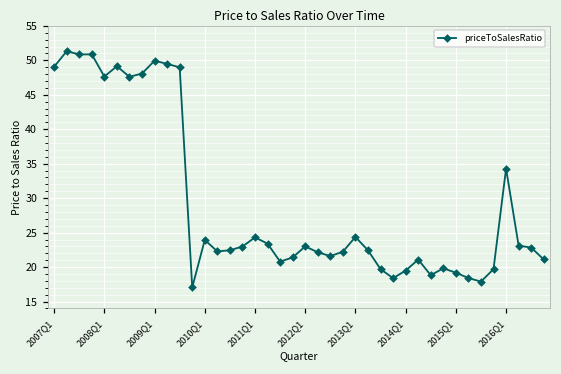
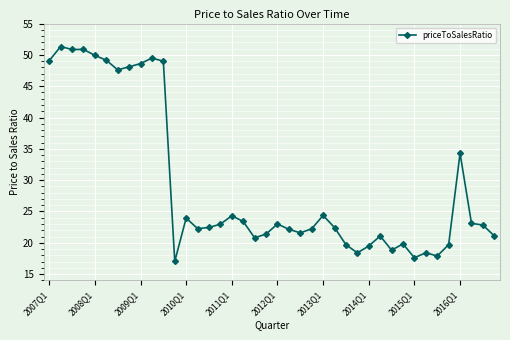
  {
    "2007Q1": 49,
-   "2008Q1": 48,
-   "2009Q1": 50,
+   "2008Q1": 50,
+   "2009Q1": 49,
    "2010Q1": 24,
    "2011Q1": 24,
    "2012Q1": 23,
    "2013Q1": 24,
    "2014Q1": 19,
-   "2015Q1": 19,
+   "2015Q1": 18,
    "2016Q1": 34
  }
